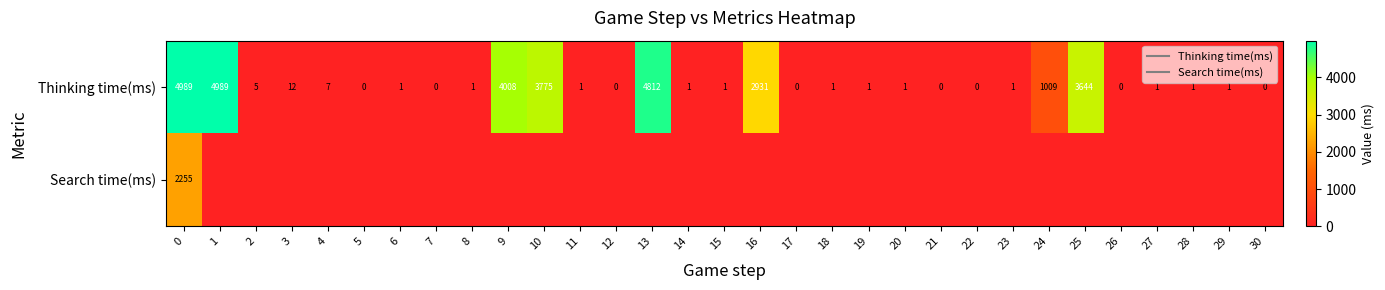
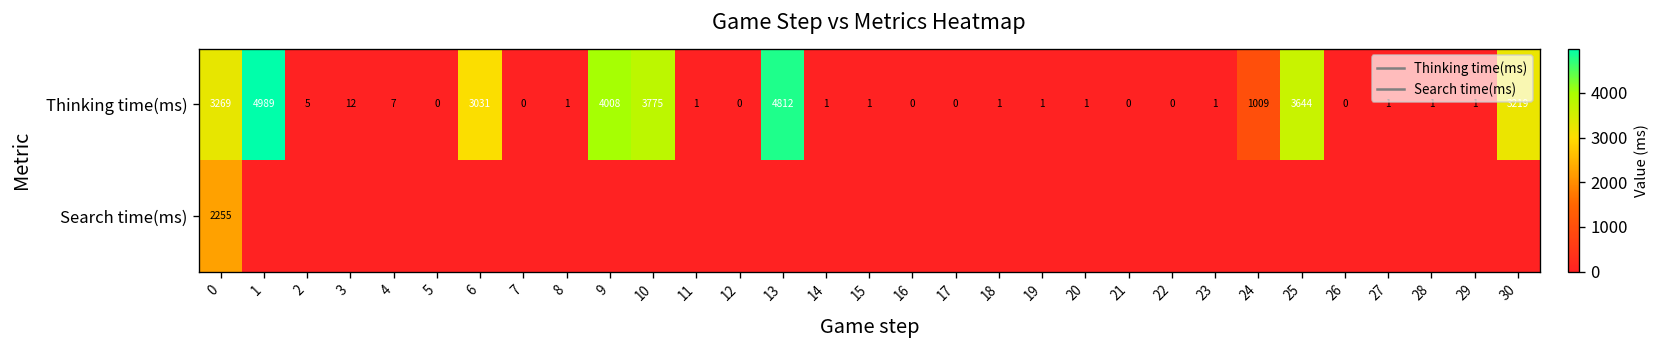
  {
    "Thinking time(ms)": {
-     "0": 4989,
+     "0": 3269,
      "1": 4989,
      "2": 5,
      "3": 12,
      "4": 7,
      "5": 0,
-     "6": 1,
+     "6": 3031,
      "7": 0,
      "8": 1,
      "9": 4008,
      "10": 3775,
      "11": 1,
      "12": 0,
      "13": 4812,
      "14": 1,
      "15": 1,
-     "16": 2931,
+     "16": 0,
      "17": 0,
      "18": 1,
      "19": 1,
      "20": 1,
      "21": 0,
      "22": 0,
      "23": 1,
      "24": 1009,
      "25": 3644,
      "26": 0,
      "27": 1,
      "28": 1,
      "29": 1,
-     "30": 0
+     "30": 3219
    },
    "Search time(ms)": {
      "0": 2255
    }
  }
